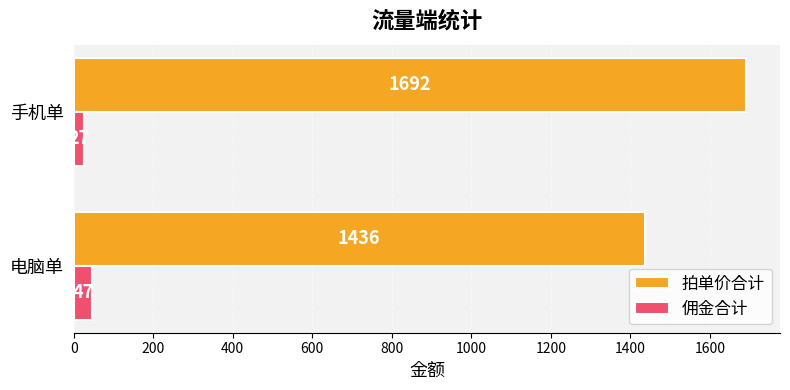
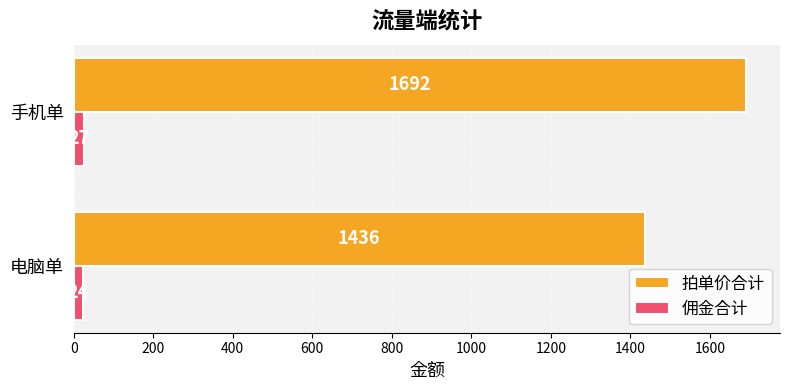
  {
    "拍单价合计": {
      "手机单": 1692,
      "电脑单": 1436
    },
    "佣金合计": {
      "手机单": 30,
-     "电脑单": 50
+     "电脑单": 20
    }
  }
